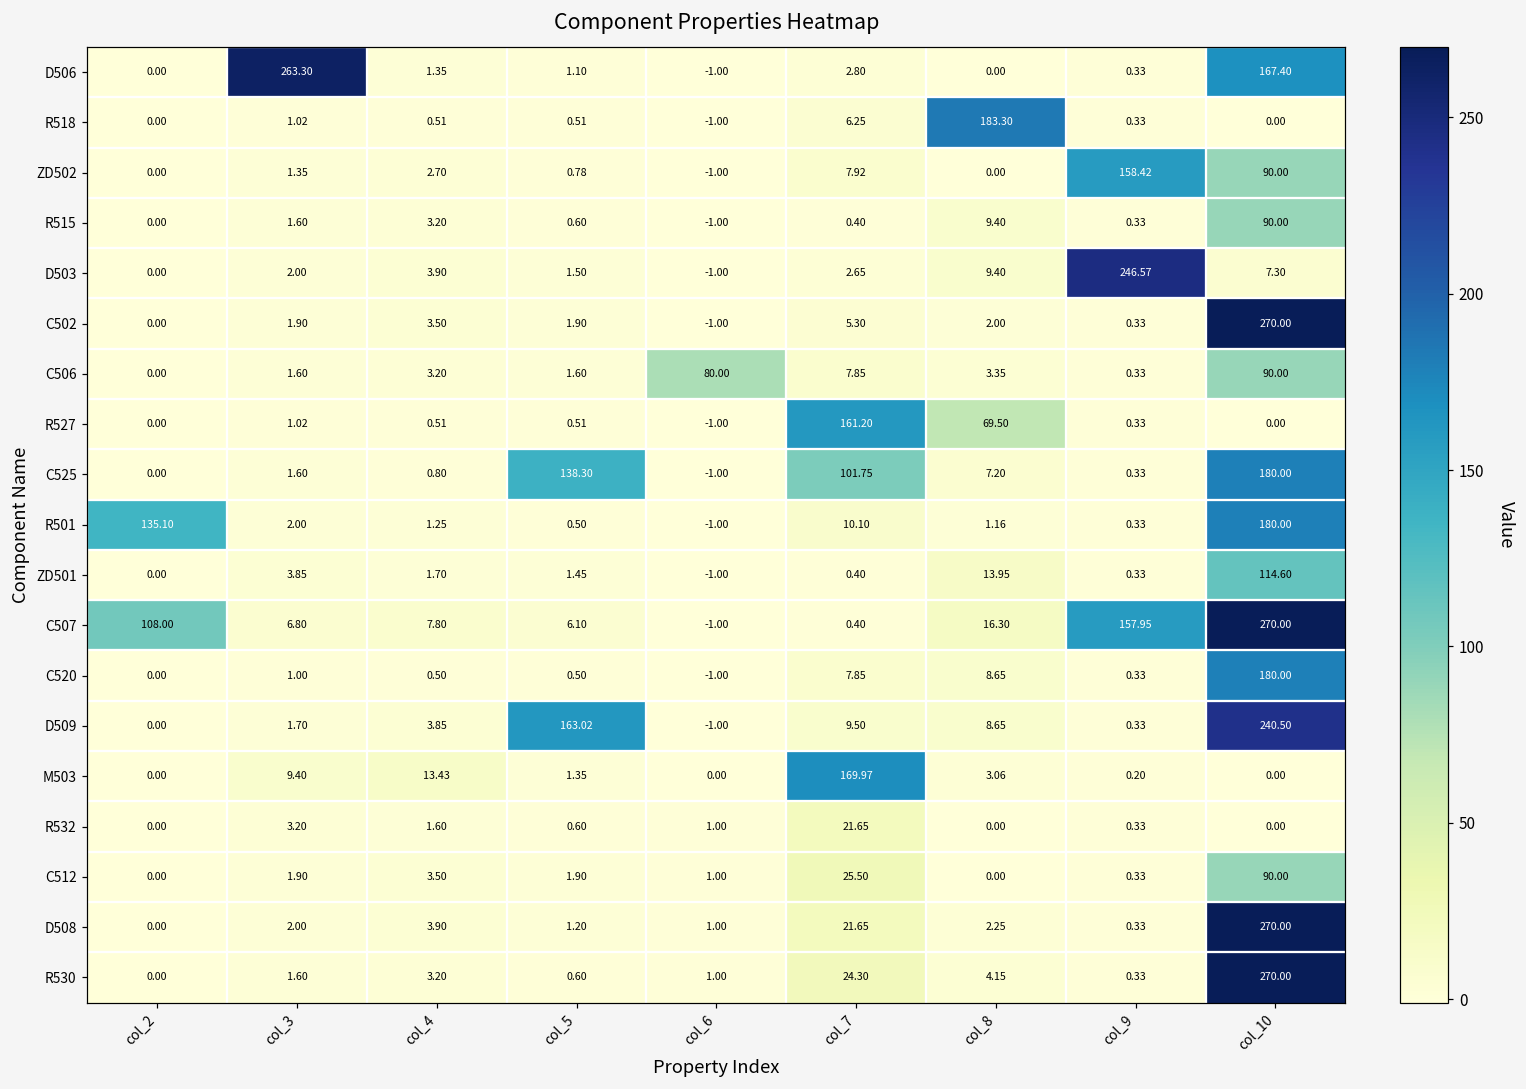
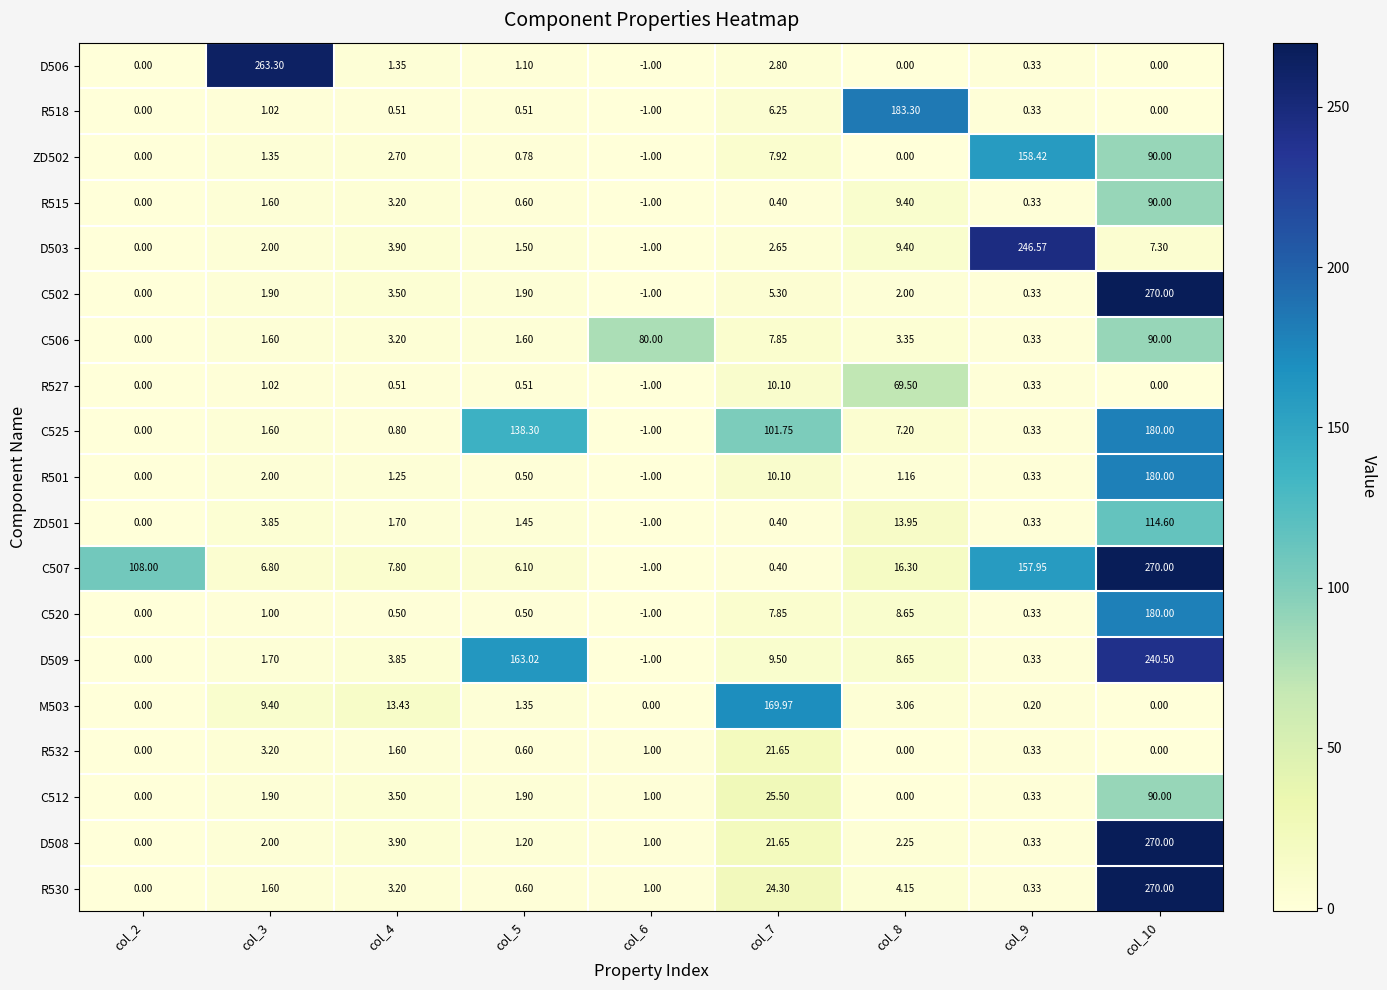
  {
    "D506": {
      "col_2": 0.00,
      "col_3": 263.30,
      "col_4": 1.35,
      "col_5": 1.10,
      "col_6": -1.00,
      "col_7": 2.80,
      "col_8": 0.00,
      "col_9": 0.33,
-     "col_10": 167.40
+     "col_10": 0.00
    },
    "R518": {
      "col_2": 0.00,
      "col_3": 1.02,
      "col_4": 0.51,
      "col_5": 0.51,
      "col_6": -1.00,
      "col_7": 6.25,
      "col_8": 183.30,
      "col_9": 0.33,
      "col_10": 0.00
    },
    "ZD502": {
      "col_2": 0.00,
      "col_3": 1.35,
      "col_4": 2.70,
      "col_5": 0.78,
      "col_6": -1.00,
      "col_7": 7.92,
      "col_8": 0.00,
      "col_9": 158.42,
      "col_10": 90.00
    },
    "R515": {
      "col_2": 0.00,
      "col_3": 1.60,
      "col_4": 3.20,
      "col_5": 0.60,
      "col_6": -1.00,
      "col_7": 0.40,
      "col_8": 9.40,
      "col_9": 0.33,
      "col_10": 90.00
    },
    "D503": {
      "col_2": 0.00,
      "col_3": 2.00,
      "col_4": 3.90,
      "col_5": 1.50,
      "col_6": -1.00,
      "col_7": 2.65,
      "col_8": 9.40,
      "col_9": 246.57,
      "col_10": 7.30
    },
    "C502": {
      "col_2": 0.00,
      "col_3": 1.90,
      "col_4": 3.50,
      "col_5": 1.90,
      "col_6": -1.00,
      "col_7": 5.30,
      "col_8": 2.00,
      "col_9": 0.33,
      "col_10": 270.00
    },
    "C506": {
      "col_2": 0.00,
      "col_3": 1.60,
      "col_4": 3.20,
      "col_5": 1.60,
      "col_6": 80.00,
      "col_7": 7.85,
      "col_8": 3.35,
      "col_9": 0.33,
      "col_10": 90.00
    },
    "R527": {
      "col_2": 0.00,
      "col_3": 1.02,
      "col_4": 0.51,
      "col_5": 0.51,
      "col_6": -1.00,
-     "col_7": 161.20,
+     "col_7": 10.10,
      "col_8": 69.50,
      "col_9": 0.33,
      "col_10": 0.00
    },
    "C525": {
      "col_2": 0.00,
      "col_3": 1.60,
      "col_4": 0.80,
      "col_5": 138.30,
      "col_6": -1.00,
      "col_7": 101.75,
      "col_8": 7.20,
      "col_9": 0.33,
      "col_10": 180.00
    },
    "R501": {
-     "col_2": 135.10,
+     "col_2": 0.00,
      "col_3": 2.00,
      "col_4": 1.25,
      "col_5": 0.50,
      "col_6": -1.00,
      "col_7": 10.10,
      "col_8": 1.16,
      "col_9": 0.33,
      "col_10": 180.00
    },
    "ZD501": {
      "col_2": 0.00,
      "col_3": 3.85,
      "col_4": 1.70,
      "col_5": 1.45,
      "col_6": -1.00,
      "col_7": 0.40,
      "col_8": 13.95,
      "col_9": 0.33,
      "col_10": 114.60
    },
    "C507": {
      "col_2": 108.00,
      "col_3": 6.80,
      "col_4": 7.80,
      "col_5": 6.10,
      "col_6": -1.00,
      "col_7": 0.40,
      "col_8": 16.30,
      "col_9": 157.95,
      "col_10": 270.00
    },
    "C520": {
      "col_2": 0.00,
      "col_3": 1.00,
      "col_4": 0.50,
      "col_5": 0.50,
      "col_6": -1.00,
      "col_7": 7.85,
      "col_8": 8.65,
      "col_9": 0.33,
      "col_10": 180.00
    },
    "D509": {
      "col_2": 0.00,
      "col_3": 1.70,
      "col_4": 3.85,
      "col_5": 163.02,
      "col_6": -1.00,
      "col_7": 9.50,
      "col_8": 8.65,
      "col_9": 0.33,
      "col_10": 240.50
    },
    "M503": {
      "col_2": 0.00,
      "col_3": 9.40,
      "col_4": 13.43,
      "col_5": 1.35,
      "col_6": 0.00,
      "col_7": 169.97,
      "col_8": 3.06,
      "col_9": 0.20,
      "col_10": 0.00
    },
    "R532": {
      "col_2": 0.00,
      "col_3": 3.20,
      "col_4": 1.60,
      "col_5": 0.60,
      "col_6": 1.00,
      "col_7": 21.65,
      "col_8": 0.00,
      "col_9": 0.33,
      "col_10": 0.00
    },
    "C512": {
      "col_2": 0.00,
      "col_3": 1.90,
      "col_4": 3.50,
      "col_5": 1.90,
      "col_6": 1.00,
      "col_7": 25.50,
      "col_8": 0.00,
      "col_9": 0.33,
      "col_10": 90.00
    },
    "D508": {
      "col_2": 0.00,
      "col_3": 2.00,
      "col_4": 3.90,
      "col_5": 1.20,
      "col_6": 1.00,
      "col_7": 21.65,
      "col_8": 2.25,
      "col_9": 0.33,
      "col_10": 270.00
    },
    "R530": {
      "col_2": 0.00,
      "col_3": 1.60,
      "col_4": 3.20,
      "col_5": 0.60,
      "col_6": 1.00,
      "col_7": 24.30,
      "col_8": 4.15,
      "col_9": 0.33,
      "col_10": 270.00
    }
  }
